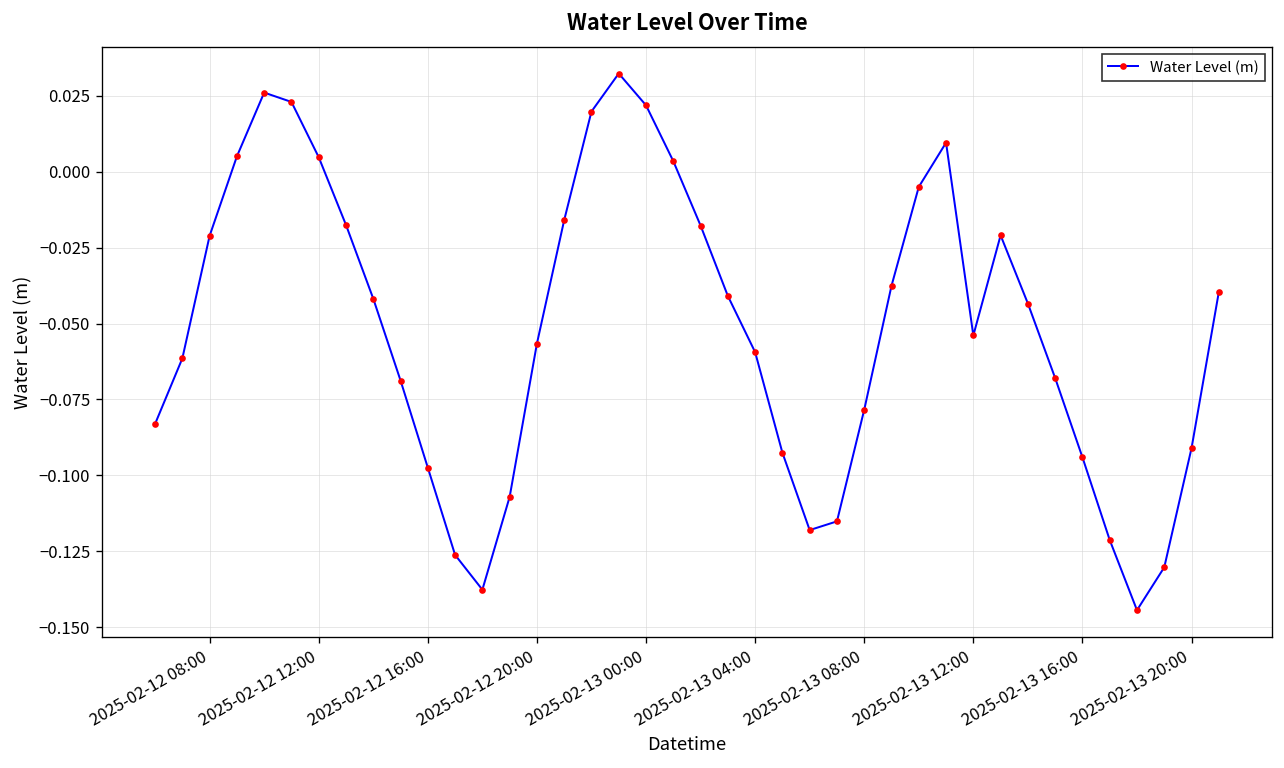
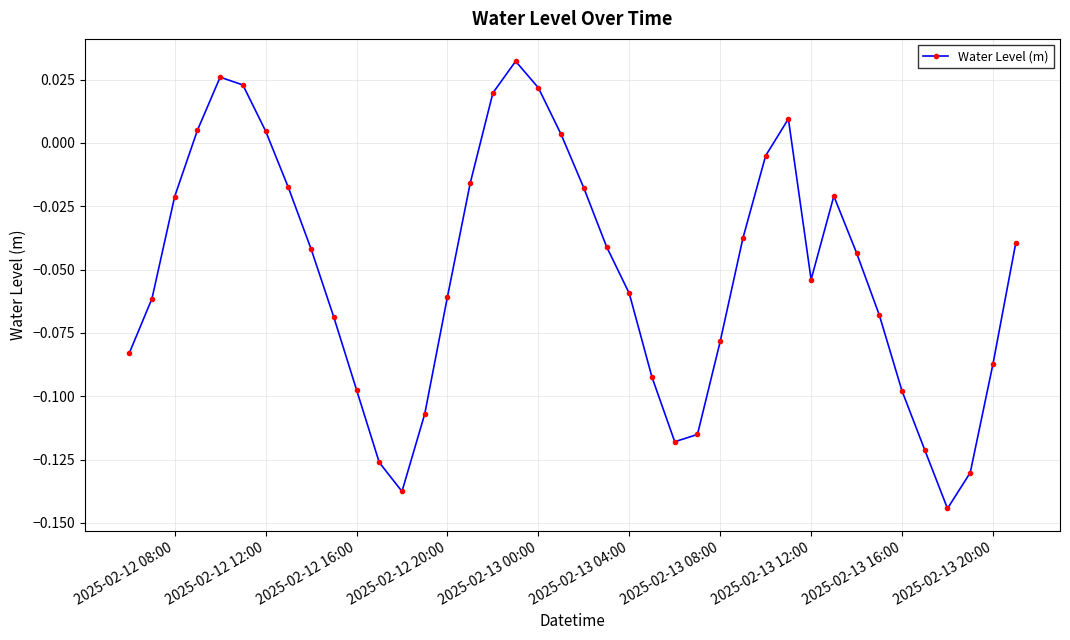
  {
    "2025-02-12 08:00": -0.021,
    "2025-02-12 12:00": 0.005,
    "2025-02-12 16:00": -0.097,
-   "2025-02-12 20:00": -0.057,
+   "2025-02-12 20:00": -0.061,
    "2025-02-13 00:00": 0.022,
    "2025-02-13 04:00": -0.059,
    "2025-02-13 08:00": -0.078,
    "2025-02-13 12:00": -0.054,
-   "2025-02-13 16:00": -0.094,
-   "2025-02-13 20:00": -0.091
+   "2025-02-13 16:00": -0.098,
+   "2025-02-13 20:00": -0.087
  }
